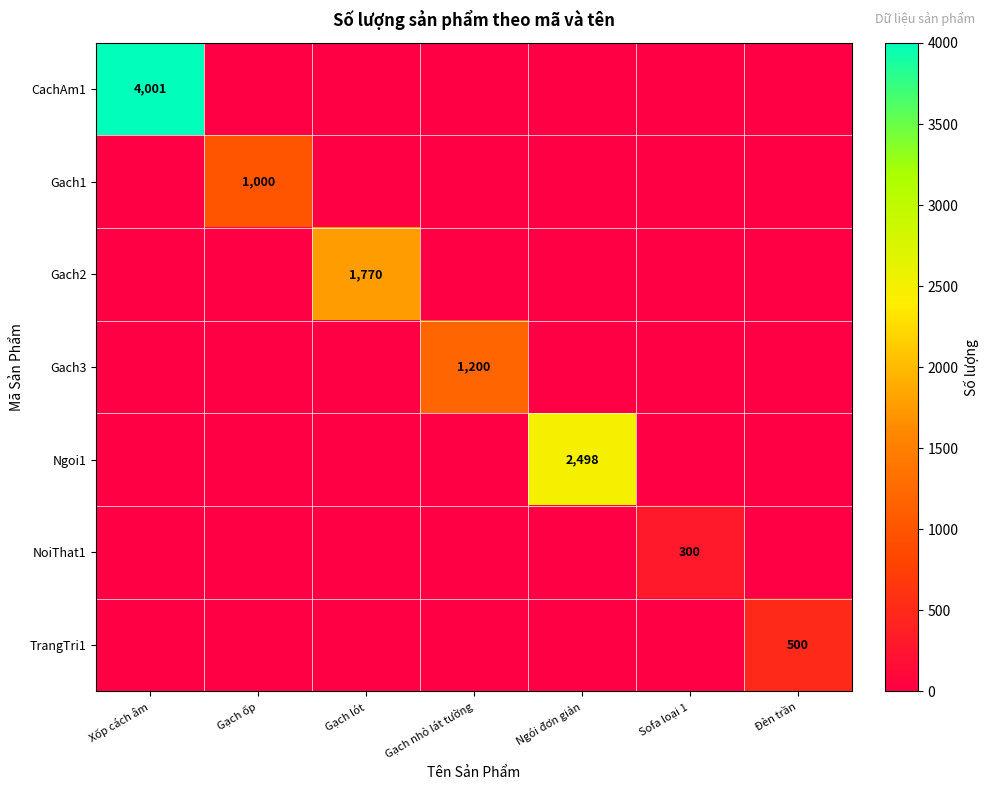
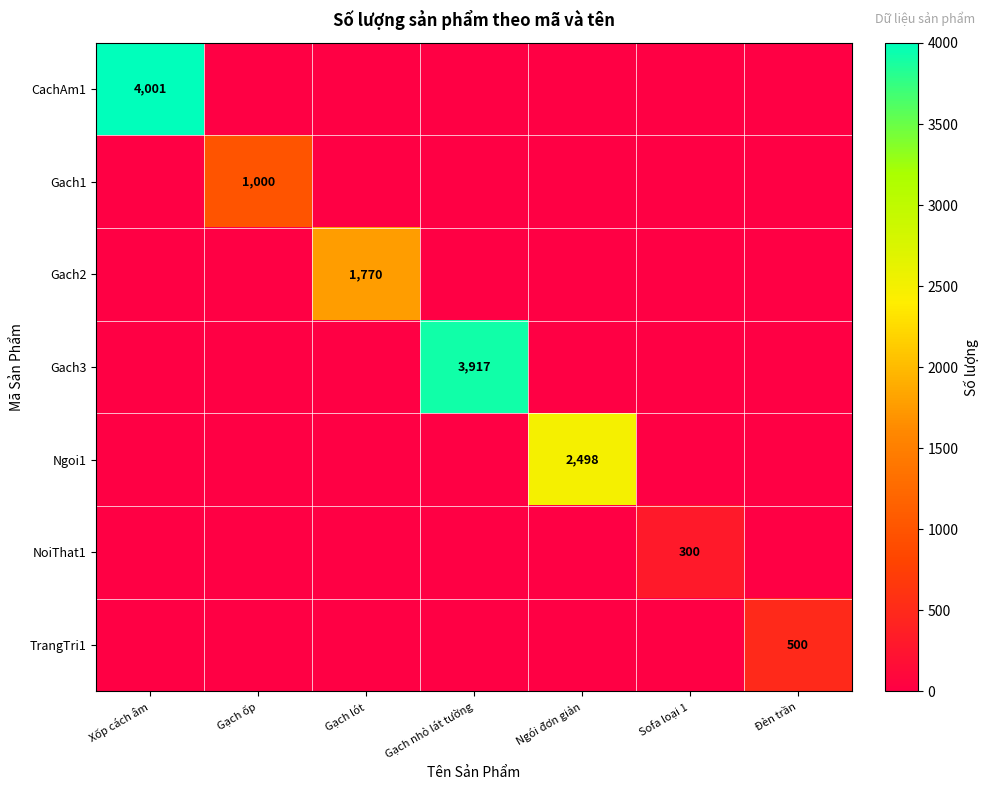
  {
    "CachAm1": {
      "Xốp cách âm": "4,001"
    },
    "Gach1": {
      "Gạch ốp": "1,000"
    },
    "Gach2": {
      "Gạch lót": "1,770"
    },
    "Gach3": {
-     "Gạch nhỏ lát tường": "1,200"
+     "Gạch nhỏ lát tường": "3,917"
    },
    "Ngoi1": {
      "Ngói đơn giản": "2,498"
    },
    "NoiThat1": {
      "Sofa loại 1": "300"
    },
    "TrangTri1": {
      "Đèn trần": "500"
    }
  }
